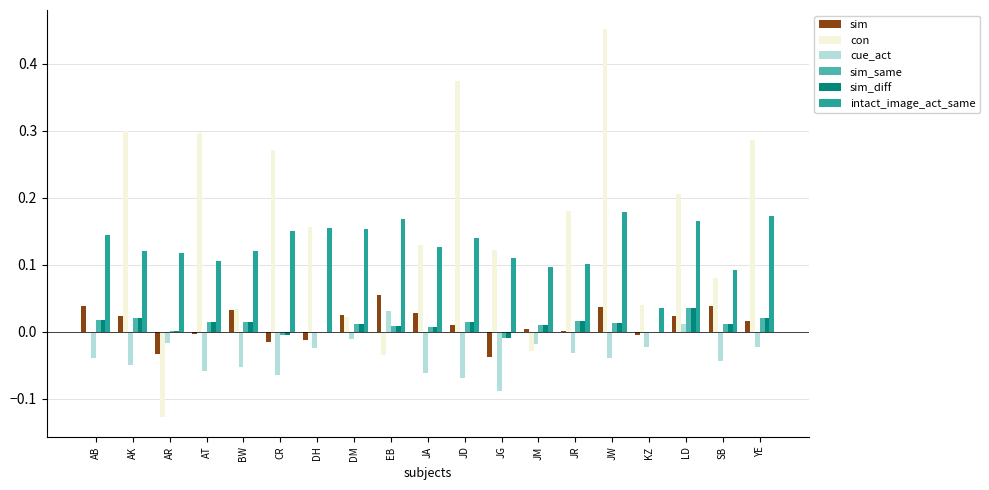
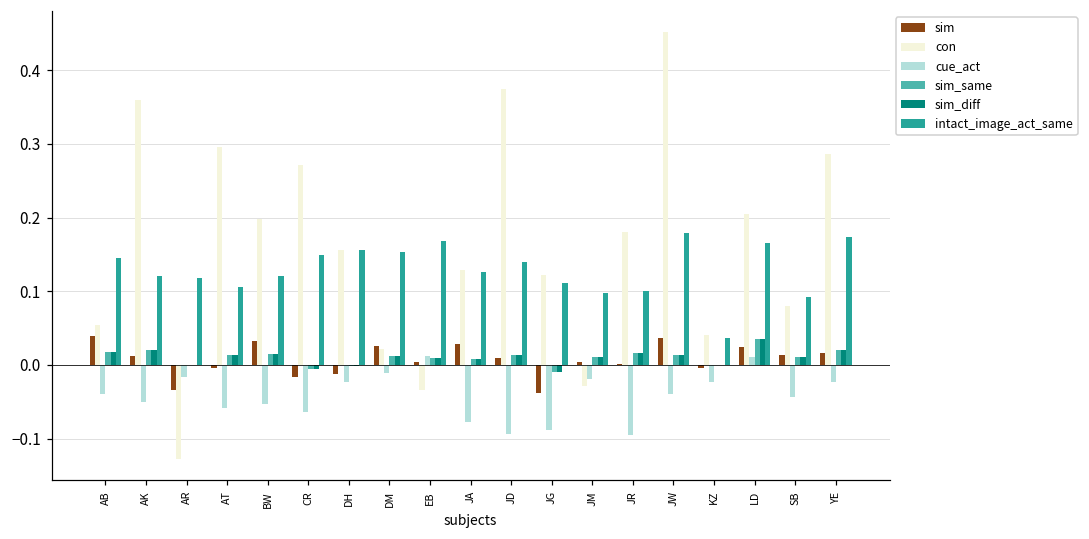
  {
    "sim": {
      "AB": 0.04,
-     "AK": 0.02,
+     "AK": 0.01,
      "AR": -0.03,
      "AT": 0.00,
      "BW": 0.03,
      "CR": -0.02,
      "DH": -0.01,
      "DM": 0.03,
-     "EB": 0.05,
+     "EB": 0.00,
      "JA": 0.03,
      "JD": 0.01,
      "JG": -0.04,
      "JM": 0.00,
      "JW": 0.04,
      "KZ": 0.00,
      "LD": 0.02,
-     "SB": 0.04,
+     "SB": 0.01,
      "YE": 0.02
    },
    "con": {
-     "AB": 0.00,
-     "AK": 0.30,
+     "AB": 0.05,
+     "AK": 0.36,
      "AR": -0.13,
      "AT": 0.30,
-     "BW": 0.03,
+     "BW": 0.20,
      "CR": 0.27,
      "DH": 0.16,
      "DM": 0.02,
      "EB": -0.03,
      "JA": 0.13,
      "JD": 0.37,
      "JG": 0.12,
      "JM": -0.03,
      "JR": 0.18,
      "JW": 0.45,
      "KZ": 0.04,
      "LD": 0.21,
      "SB": 0.08,
      "YE": 0.29
    },
    "cue_act": {
      "AB": -0.04,
      "AK": -0.05,
      "AR": -0.02,
      "AT": -0.06,
      "BW": -0.05,
      "CR": -0.06,
      "DH": -0.02,
      "DM": -0.01,
-     "EB": 0.03,
-     "JA": -0.06,
-     "JD": -0.07,
+     "EB": 0.01,
+     "JA": -0.08,
+     "JD": -0.09,
      "JG": -0.09,
      "JM": -0.02,
-     "JR": -0.03,
+     "JR": -0.10,
      "JW": -0.04,
      "KZ": -0.02,
      "LD": 0.01,
      "SB": -0.04,
      "YE": -0.02
    }
  }
